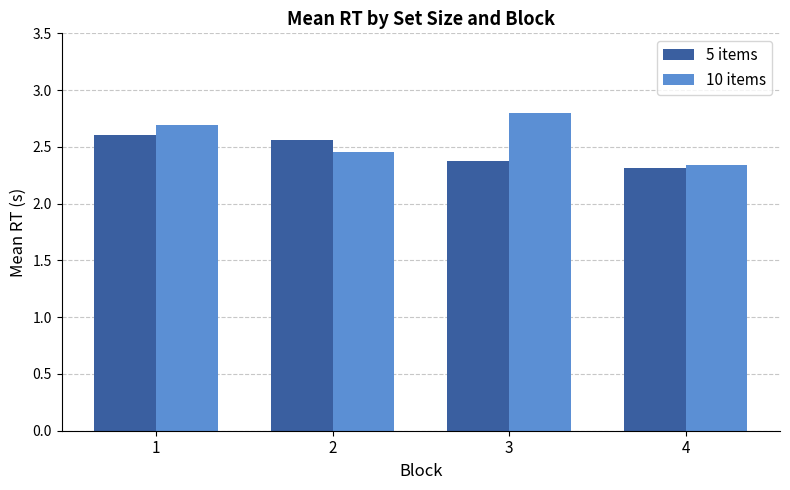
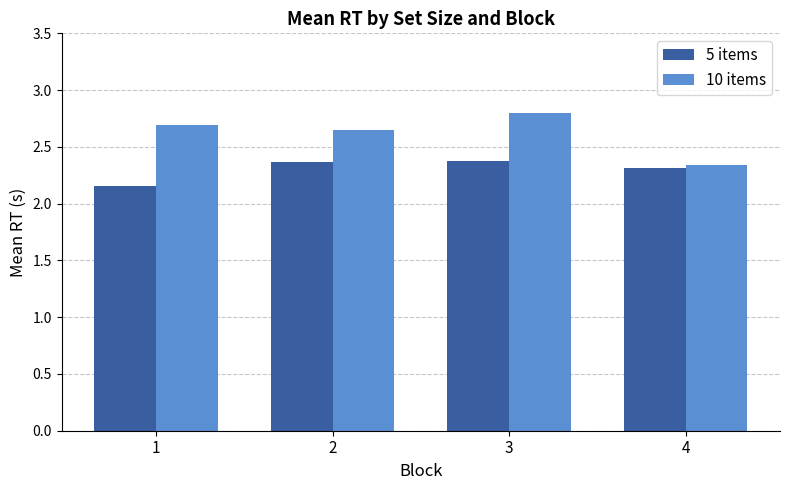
  {
    "5 items": {
-     "1": 2.61,
-     "2": 2.56,
+     "1": 2.15,
+     "2": 2.36,
      "3": 2.37,
      "4": 2.31
    },
    "10 items": {
      "1": 2.69,
-     "2": 2.45,
+     "2": 2.65,
      "3": 2.80,
      "4": 2.34
    }
  }
